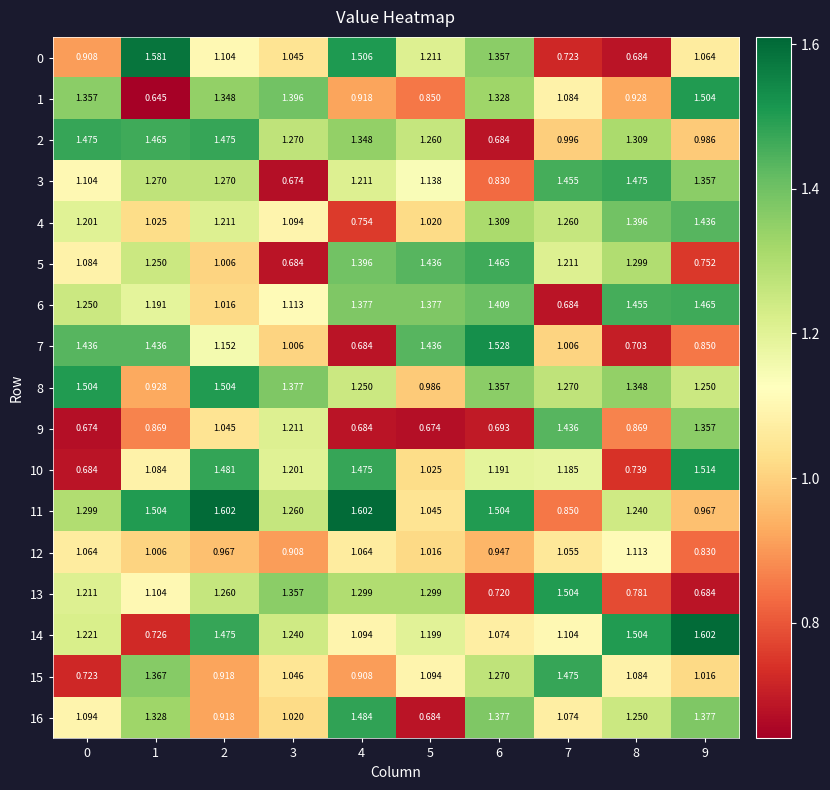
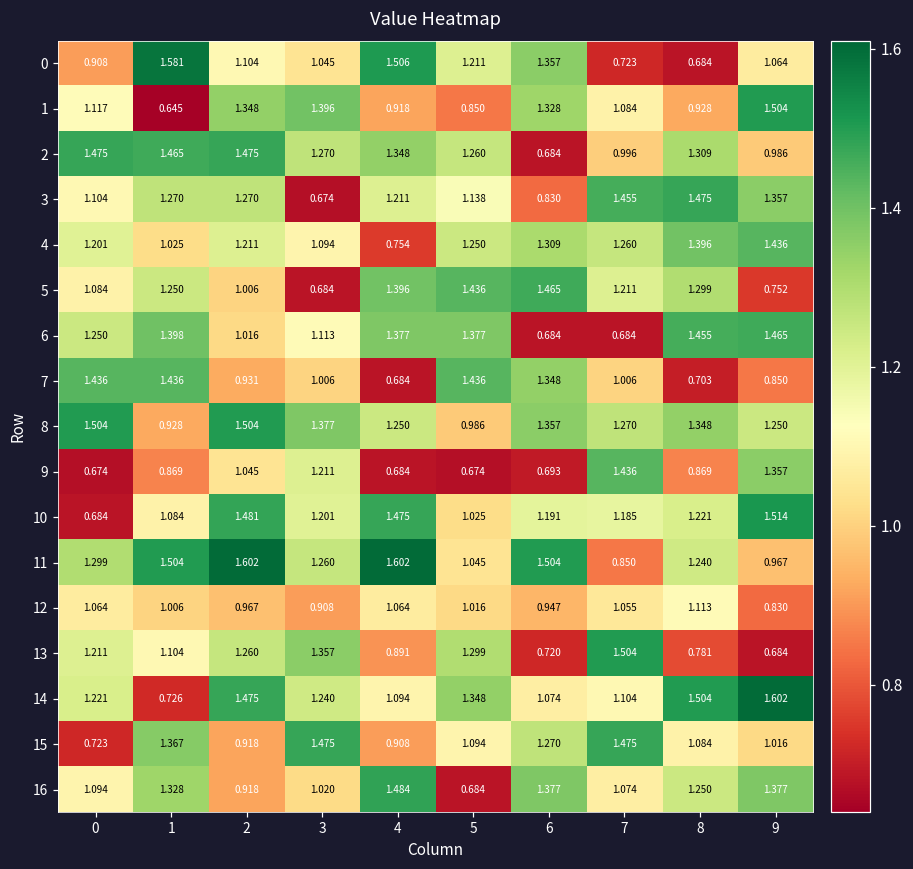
  {
    "0": {
      "0": 0.908,
      "1": 1.581,
      "2": 1.104,
      "3": 1.045,
      "4": 1.506,
      "5": 1.211,
      "6": 1.357,
      "7": 0.723,
      "8": 0.684,
      "9": 1.064
    },
    "1": {
-     "0": 1.357,
+     "0": 1.117,
      "1": 0.645,
      "2": 1.348,
      "3": 1.396,
      "4": 0.918,
      "5": 0.850,
      "6": 1.328,
      "7": 1.084,
      "8": 0.928,
      "9": 1.504
    },
    "2": {
      "0": 1.475,
      "1": 1.465,
      "2": 1.475,
      "3": 1.270,
      "4": 1.348,
      "5": 1.260,
      "6": 0.684,
      "7": 0.996,
      "8": 1.309,
      "9": 0.986
    },
    "3": {
      "0": 1.104,
      "1": 1.270,
      "2": 1.270,
      "3": 0.674,
      "4": 1.211,
      "5": 1.138,
      "6": 0.830,
      "7": 1.455,
      "8": 1.475,
      "9": 1.357
    },
    "4": {
      "0": 1.201,
      "1": 1.025,
      "2": 1.211,
      "3": 1.094,
      "4": 0.754,
-     "5": 1.020,
+     "5": 1.250,
      "6": 1.309,
      "7": 1.260,
      "8": 1.396,
      "9": 1.436
    },
    "5": {
      "0": 1.084,
      "1": 1.250,
      "2": 1.006,
      "3": 0.684,
      "4": 1.396,
      "5": 1.436,
      "6": 1.465,
      "7": 1.211,
      "8": 1.299,
      "9": 0.752
    },
    "6": {
      "0": 1.250,
-     "1": 1.191,
+     "1": 1.398,
      "2": 1.016,
      "3": 1.113,
      "4": 1.377,
      "5": 1.377,
-     "6": 1.409,
+     "6": 0.684,
      "7": 0.684,
      "8": 1.455,
      "9": 1.465
    },
    "7": {
      "0": 1.436,
      "1": 1.436,
-     "2": 1.152,
+     "2": 0.931,
      "3": 1.006,
      "4": 0.684,
      "5": 1.436,
-     "6": 1.528,
+     "6": 1.348,
      "7": 1.006,
      "8": 0.703,
      "9": 0.850
    },
    "8": {
      "0": 1.504,
      "1": 0.928,
      "2": 1.504,
      "3": 1.377,
      "4": 1.250,
      "5": 0.986,
      "6": 1.357,
      "7": 1.270,
      "8": 1.348,
      "9": 1.250
    },
    "9": {
      "0": 0.674,
      "1": 0.869,
      "2": 1.045,
      "3": 1.211,
      "4": 0.684,
      "5": 0.674,
      "6": 0.693,
      "7": 1.436,
      "8": 0.869,
      "9": 1.357
    },
    "10": {
      "0": 0.684,
      "1": 1.084,
      "2": 1.481,
      "3": 1.201,
      "4": 1.475,
      "5": 1.025,
      "6": 1.191,
      "7": 1.185,
-     "8": 0.739,
+     "8": 1.221,
      "9": 1.514
    },
    "11": {
      "0": 1.299,
      "1": 1.504,
      "2": 1.602,
      "3": 1.260,
      "4": 1.602,
      "5": 1.045,
      "6": 1.504,
      "7": 0.850,
      "8": 1.240,
      "9": 0.967
    },
    "12": {
      "0": 1.064,
      "1": 1.006,
      "2": 0.967,
      "3": 0.908,
      "4": 1.064,
      "5": 1.016,
      "6": 0.947,
      "7": 1.055,
      "8": 1.113,
      "9": 0.830
    },
    "13": {
      "0": 1.211,
      "1": 1.104,
      "2": 1.260,
      "3": 1.357,
-     "4": 1.299,
+     "4": 0.891,
      "5": 1.299,
      "6": 0.720,
      "7": 1.504,
      "8": 0.781,
      "9": 0.684
    },
    "14": {
      "0": 1.221,
      "1": 0.726,
      "2": 1.475,
      "3": 1.240,
      "4": 1.094,
-     "5": 1.199,
+     "5": 1.348,
      "6": 1.074,
      "7": 1.104,
      "8": 1.504,
      "9": 1.602
    },
    "15": {
      "0": 0.723,
      "1": 1.367,
      "2": 0.918,
-     "3": 1.046,
+     "3": 1.475,
      "4": 0.908,
      "5": 1.094,
      "6": 1.270,
      "7": 1.475,
      "8": 1.084,
      "9": 1.016
    },
    "16": {
      "0": 1.094,
      "1": 1.328,
      "2": 0.918,
      "3": 1.020,
      "4": 1.484,
      "5": 0.684,
      "6": 1.377,
      "7": 1.074,
      "8": 1.250,
      "9": 1.377
    }
  }
